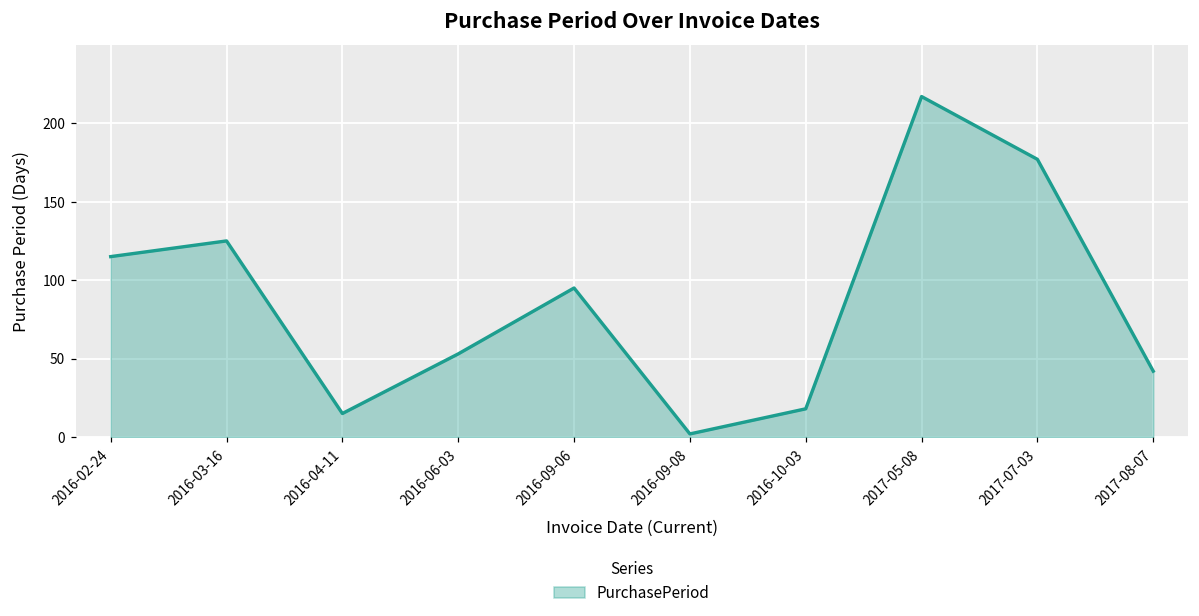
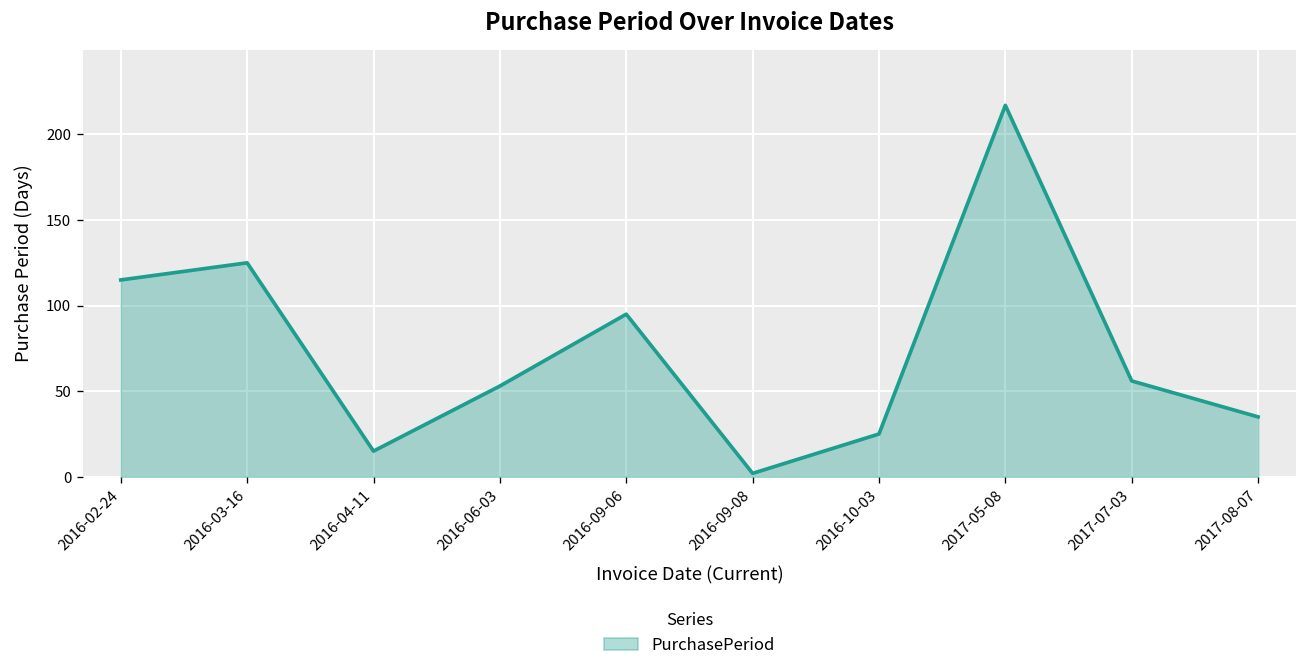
  {
    "2016-02-24": 115,
    "2016-03-16": 125,
    "2016-04-11": 15,
    "2016-06-03": 53,
    "2016-09-06": 95,
    "2016-09-08": 2,
-   "2016-10-03": 18,
+   "2016-10-03": 25,
    "2017-05-08": 217,
-   "2017-07-03": 177,
-   "2017-08-07": 42
+   "2017-07-03": 56,
+   "2017-08-07": 35
  }
